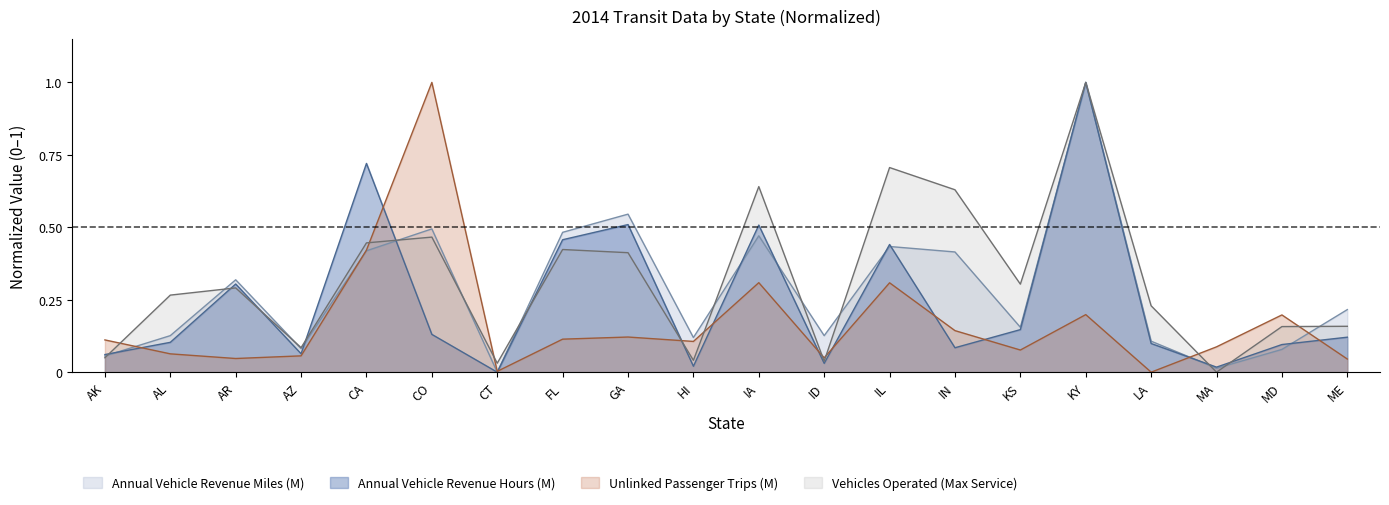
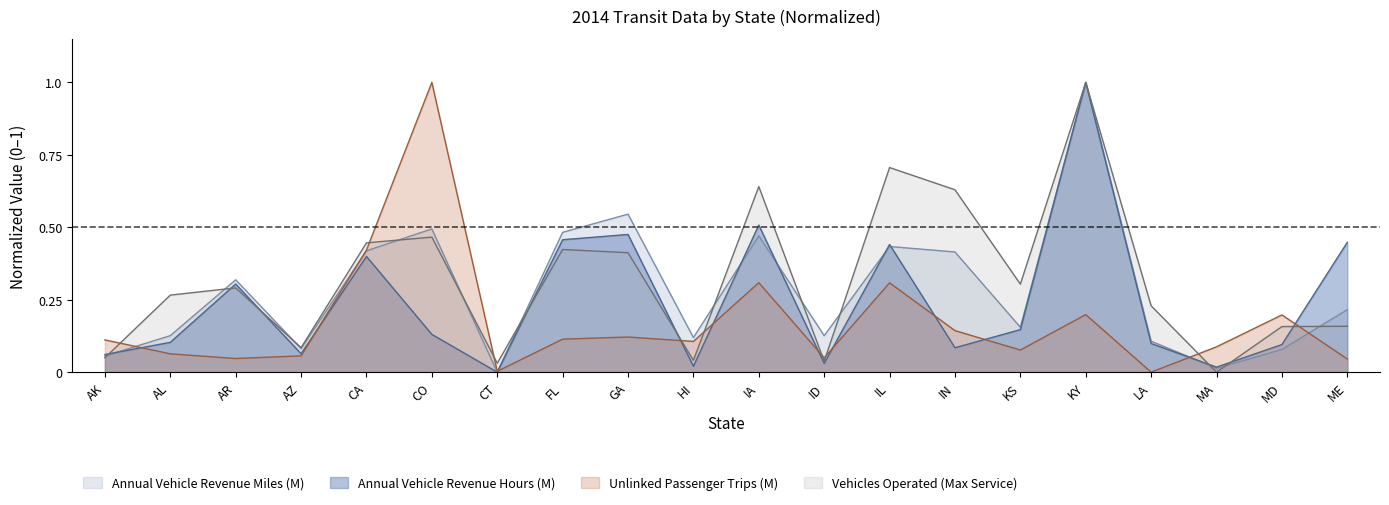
  {
    "Annual Vehicle Revenue Hours (M)": {
      "AL": 0.10,
      "AR": 0.30,
-     "CA": 0.72,
+     "CA": 0.40,
      "CO": 0.13,
      "FL": 0.46,
-     "GA": 0.51,
+     "GA": 0.48,
      "HI": 0.02,
      "IA": 0.51,
      "IN": 0.08,
      "MD": 0.10,
-     "ME": 0.12
+     "ME": 0.45
    }
  }
